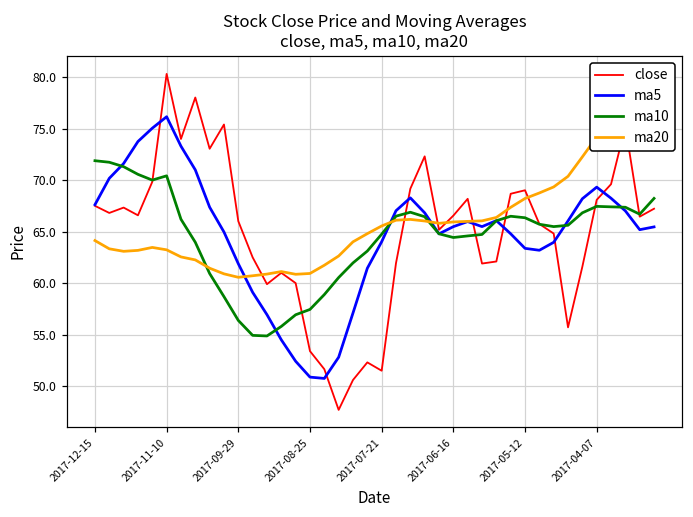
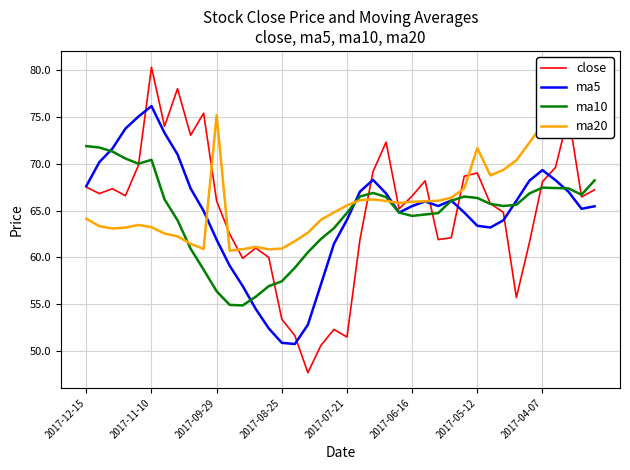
  {
    "close": {
      "2017-11-10": 80,
      "2017-09-29": 66,
      "2017-08-25": 53,
      "2017-07-21": 52,
      "2017-06-16": 67,
      "2017-05-12": 69,
      "2017-04-07": 68
    },
    "ma5": {
      "2017-11-10": 76,
      "2017-09-29": 62,
      "2017-08-25": 51,
      "2017-07-21": 64,
      "2017-06-16": 65,
      "2017-05-12": 63,
      "2017-04-07": 69
    },
    "ma10": {
      "2017-12-15": 72,
      "2017-11-10": 70,
      "2017-09-29": 56,
      "2017-08-25": 57,
      "2017-07-21": 65,
      "2017-06-16": 64,
      "2017-05-12": 66,
      "2017-04-07": 67
    },
    "ma20": {
      "2017-12-15": 64,
      "2017-11-10": 63,
-     "2017-09-29": 61,
+     "2017-09-29": 75,
      "2017-08-25": 61,
      "2017-07-21": 66,
      "2017-06-16": 66,
-     "2017-05-12": 68
+     "2017-05-12": 72
    }
  }
